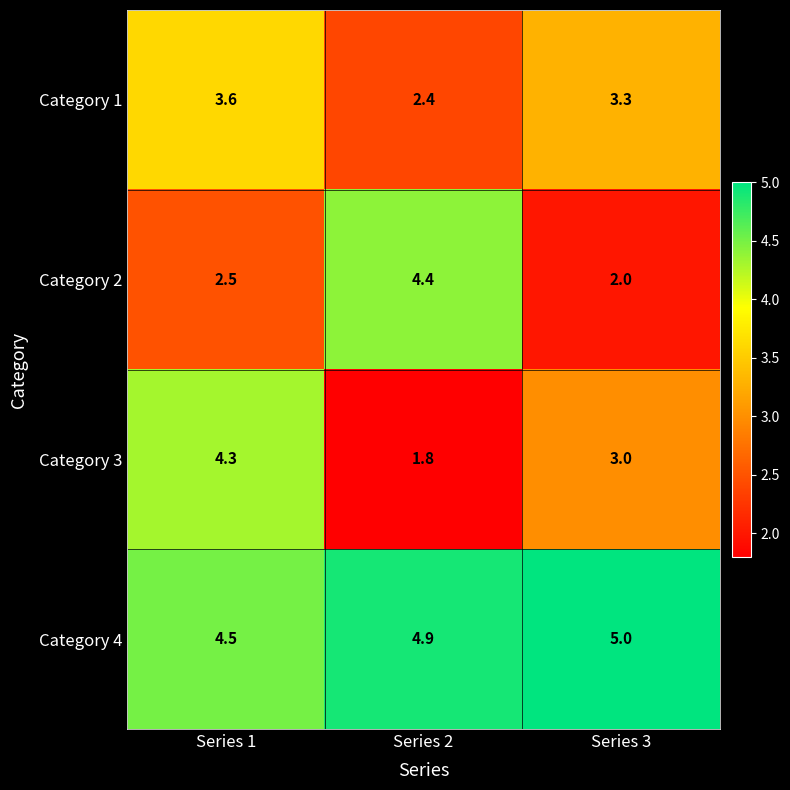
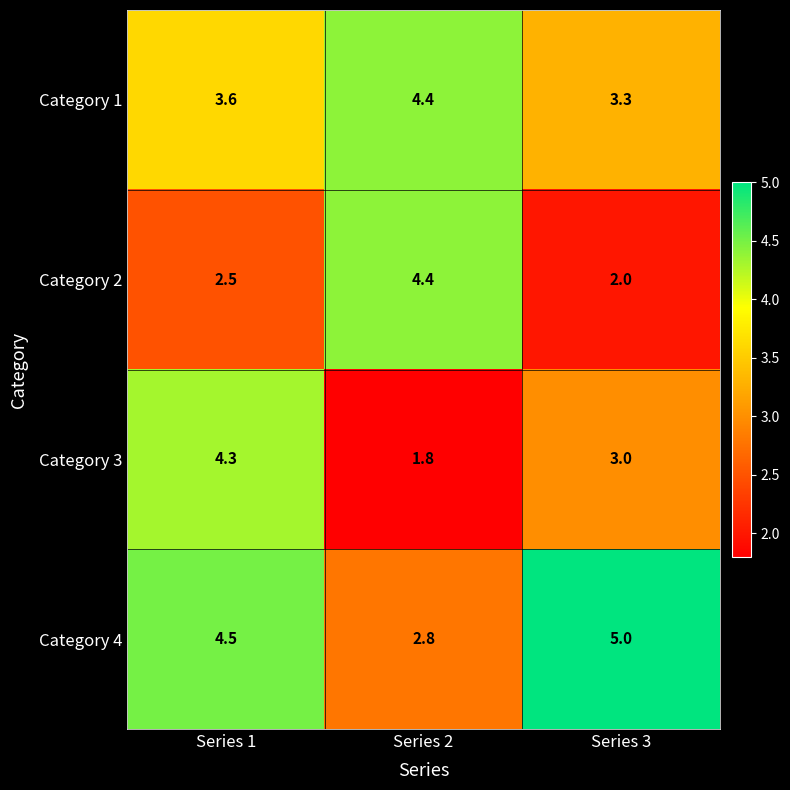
  {
    "Category 1": {
      "Series 1": 3.6,
-     "Series 2": 2.4,
+     "Series 2": 4.4,
      "Series 3": 3.3
    },
    "Category 2": {
      "Series 1": 2.5,
      "Series 2": 4.4,
      "Series 3": 2.0
    },
    "Category 3": {
      "Series 1": 4.3,
      "Series 2": 1.8,
      "Series 3": 3.0
    },
    "Category 4": {
      "Series 1": 4.5,
-     "Series 2": 4.9,
+     "Series 2": 2.8,
      "Series 3": 5.0
    }
  }
